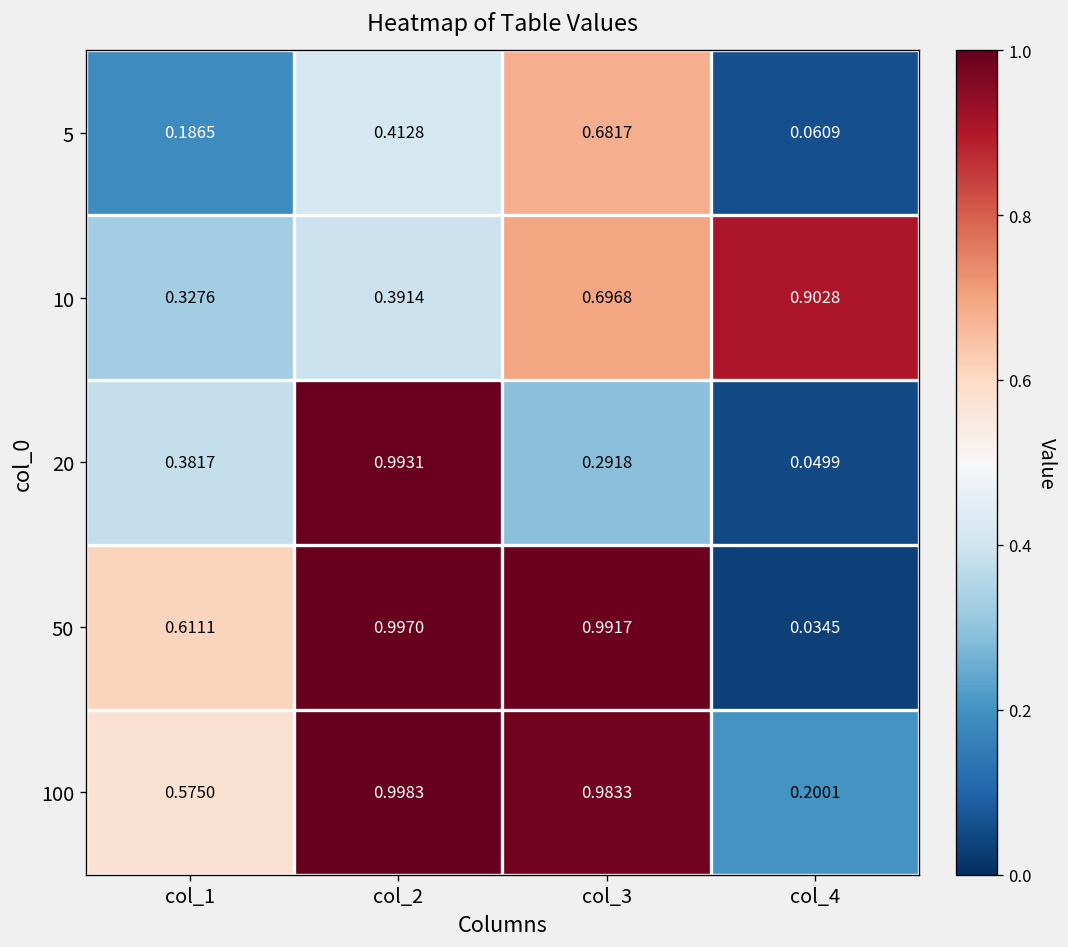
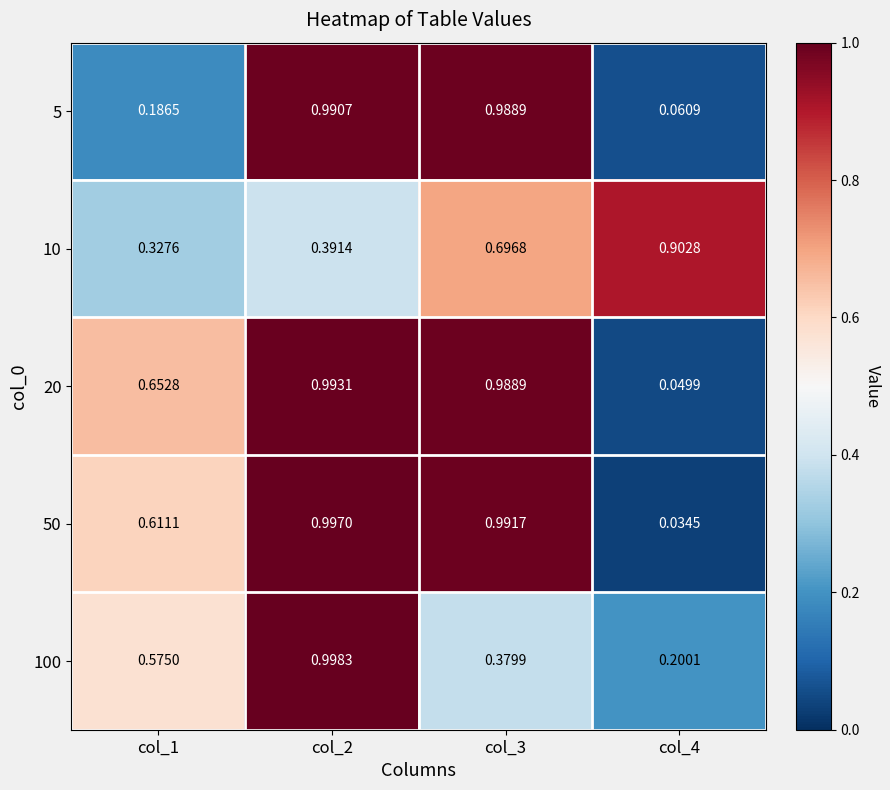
  {
    "5": {
      "col_1": 0.1865,
-     "col_2": 0.4128,
-     "col_3": 0.6817,
+     "col_2": 0.9907,
+     "col_3": 0.9889,
      "col_4": 0.0609
    },
    "10": {
      "col_1": 0.3276,
      "col_2": 0.3914,
      "col_3": 0.6968,
      "col_4": 0.9028
    },
    "20": {
-     "col_1": 0.3817,
+     "col_1": 0.6528,
      "col_2": 0.9931,
-     "col_3": 0.2918,
+     "col_3": 0.9889,
      "col_4": 0.0499
    },
    "50": {
      "col_1": 0.6111,
      "col_2": 0.9970,
      "col_3": 0.9917,
      "col_4": 0.0345
    },
    "100": {
      "col_1": 0.5750,
      "col_2": 0.9983,
-     "col_3": 0.9833,
+     "col_3": 0.3799,
      "col_4": 0.2001
    }
  }
